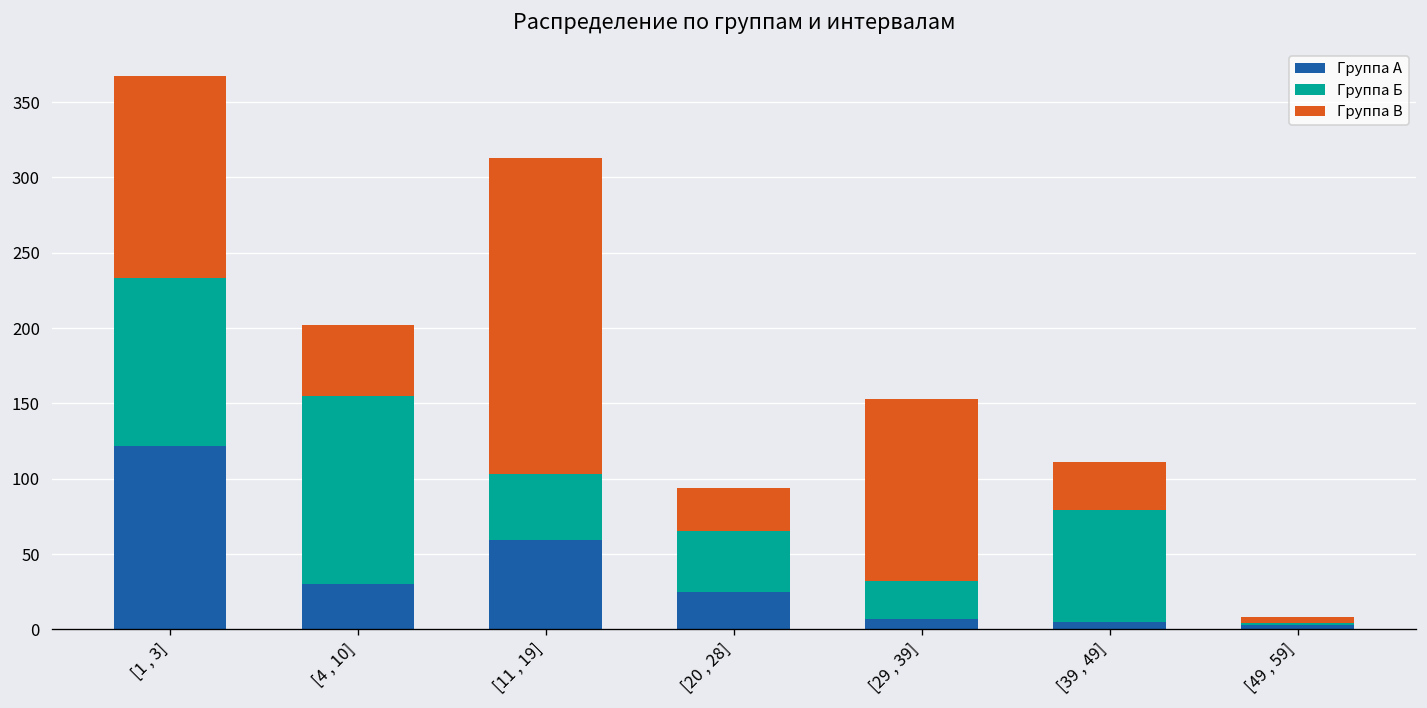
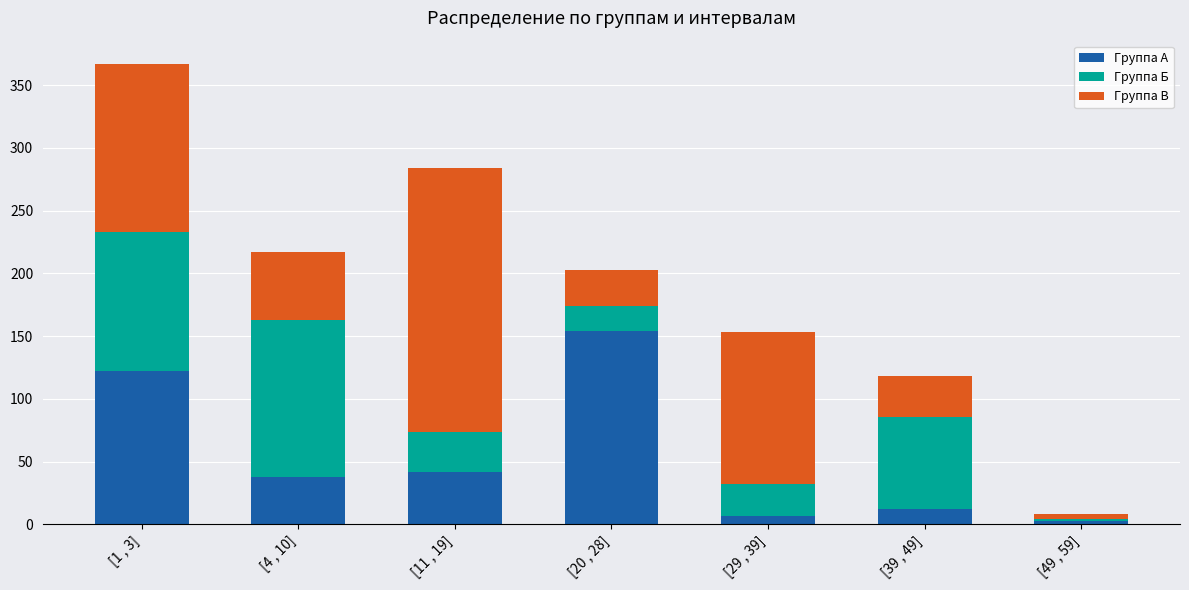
  {
    "Группа А": {
      "[1 , 3]": 122,
-     "[4 , 10]": 30,
-     "[11 , 19]": 59,
-     "[20 , 28]": 25,
+     "[4 , 10]": 38,
+     "[11 , 19]": 42,
+     "[20 , 28]": 154,
      "[29 , 39]": 7,
-     "[39 , 49]": 5,
+     "[39 , 49]": 12,
      "[49 , 59]": 3
    },
    "Группа Б": {
      "[1 , 3]": 111,
      "[4 , 10]": 125,
-     "[11 , 19]": 44,
-     "[20 , 28]": 40,
+     "[11 , 19]": 32,
+     "[20 , 28]": 20,
      "[29 , 39]": 25,
      "[39 , 49]": 74
    },
    "Группа В": {
      "[1 , 3]": 134,
-     "[4 , 10]": 47,
+     "[4 , 10]": 54,
      "[11 , 19]": 210,
      "[20 , 28]": 29,
      "[29 , 39]": 121,
      "[39 , 49]": 32,
      "[49 , 59]": 4
    }
  }
